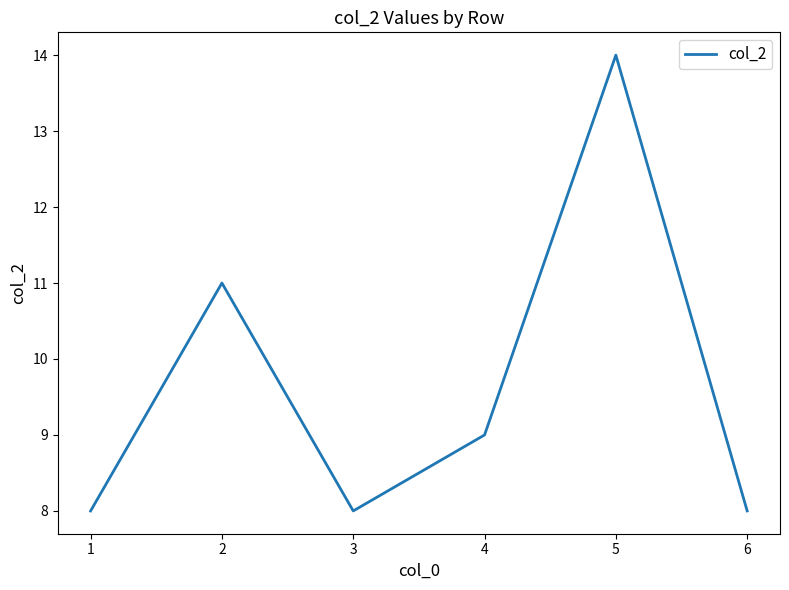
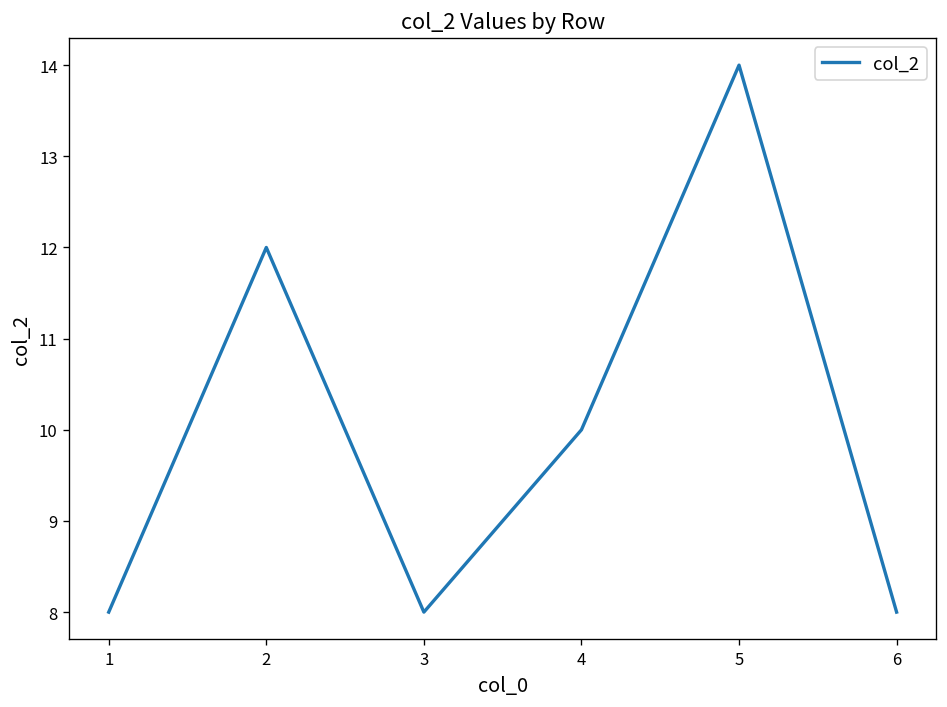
  {
    "1": 8,
-   "2": 11,
+   "2": 12,
    "3": 8,
-   "4": 9,
+   "4": 10,
    "5": 14,
    "6": 8
  }
